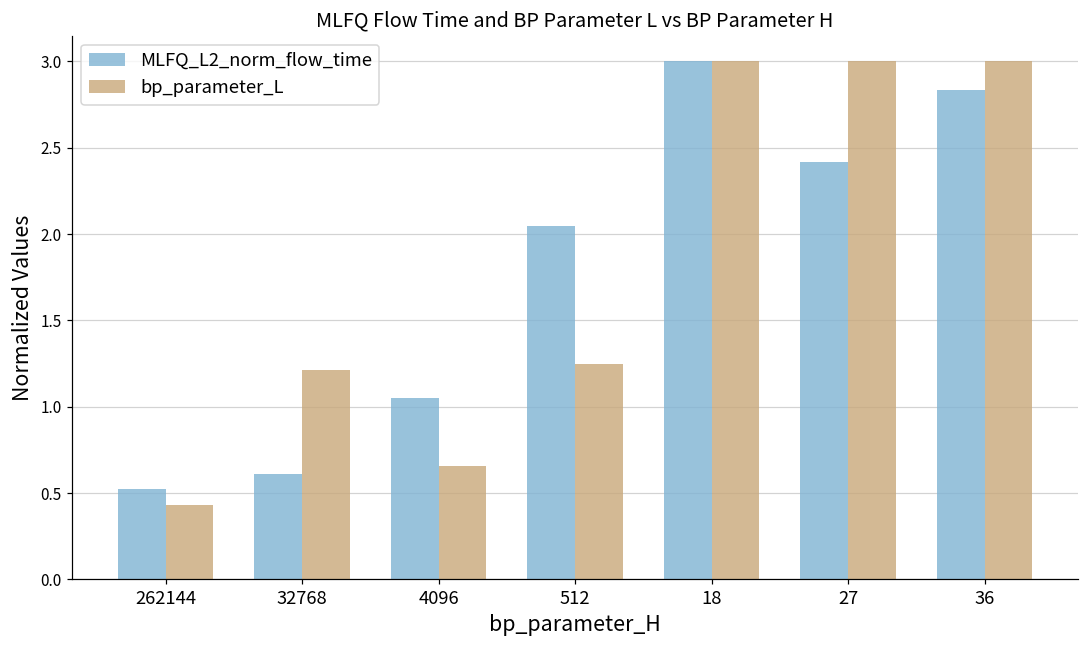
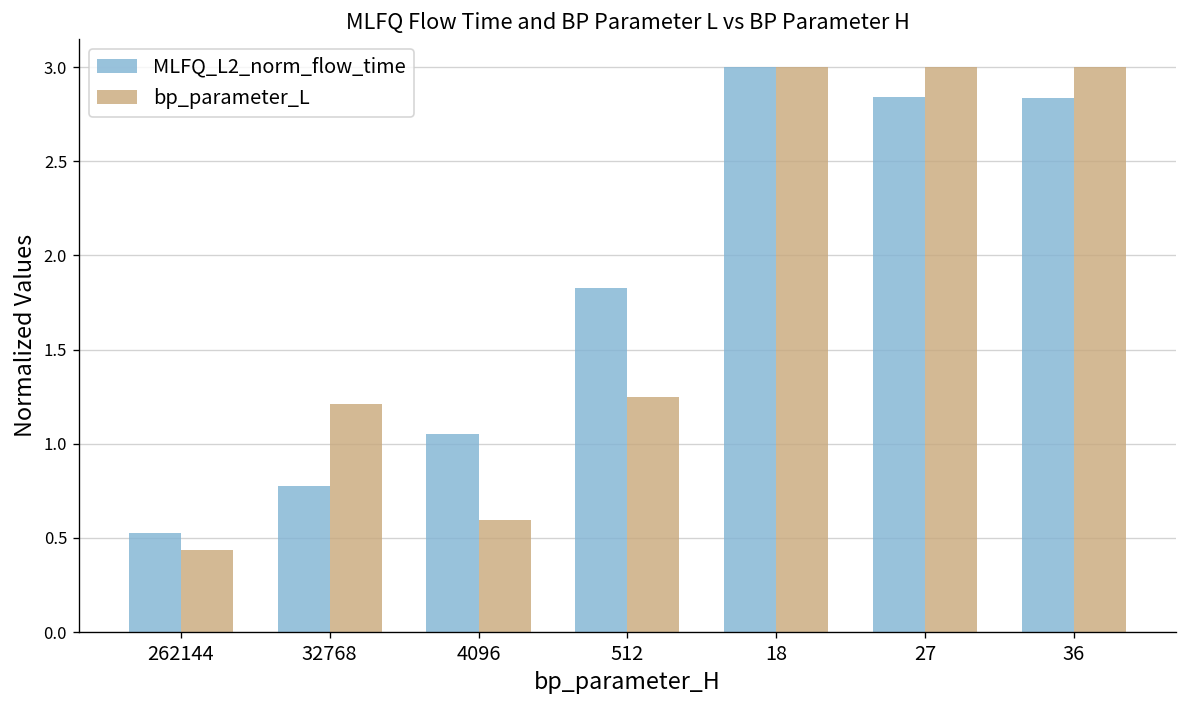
  {
    "MLFQ_L2_norm_flow_time": {
      "262144": 0.53,
-     "32768": 0.61,
+     "32768": 0.78,
      "4096": 1.05,
-     "512": 2.05,
+     "512": 1.83,
      "18": 3.00,
-     "27": 2.42,
+     "27": 2.84,
      "36": 2.84
    },
    "bp_parameter_L": {
      "262144": 0.43,
      "32768": 1.21,
-     "4096": 0.66,
+     "4096": 0.60,
      "512": 1.25,
      "18": 3.00,
      "27": 3.00,
      "36": 3.00
    }
  }
